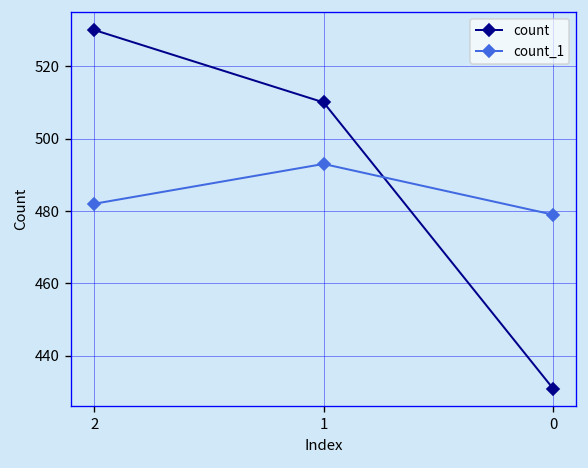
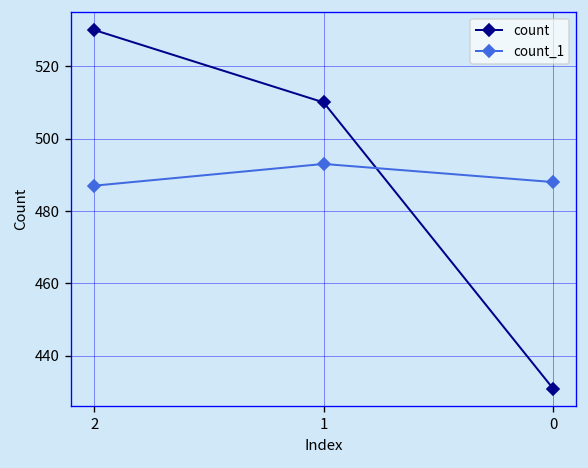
  {
    "count": {
      "2": 530,
      "1": 510,
      "0": 431
    },
    "count_1": {
-     "2": 482,
+     "2": 487,
      "1": 493,
-     "0": 479
+     "0": 488
    }
  }
